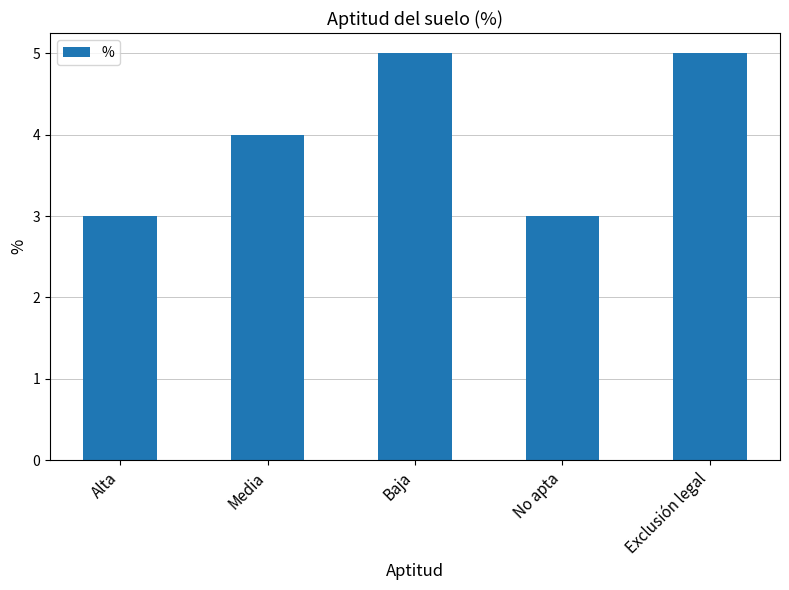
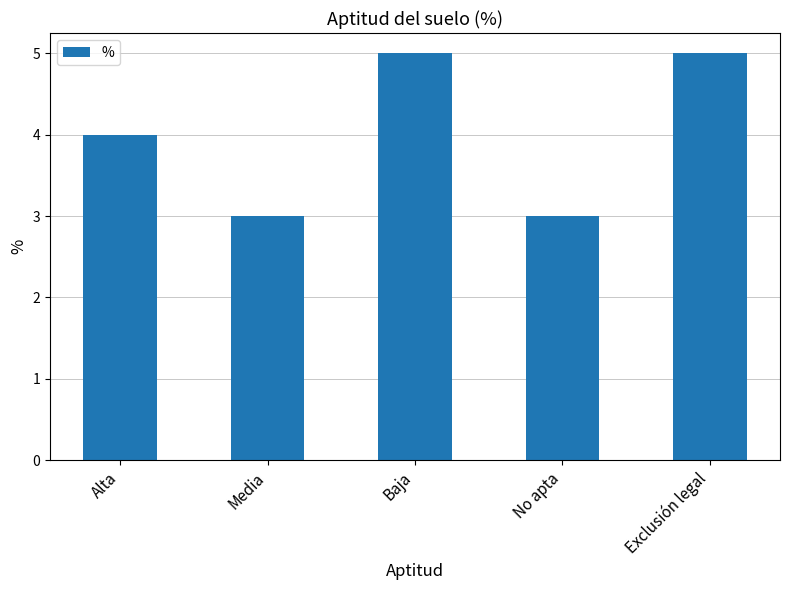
  {
-   "Alta": 3,
-   "Media": 4,
+   "Alta": 4,
+   "Media": 3,
    "Baja": 5,
    "No apta": 3,
    "Exclusión legal": 5
  }
